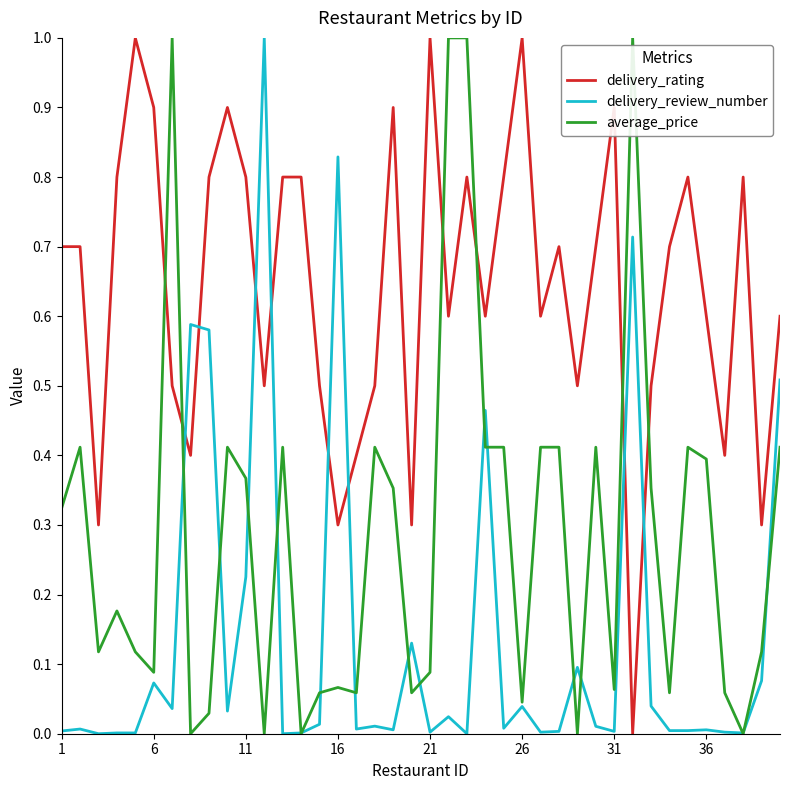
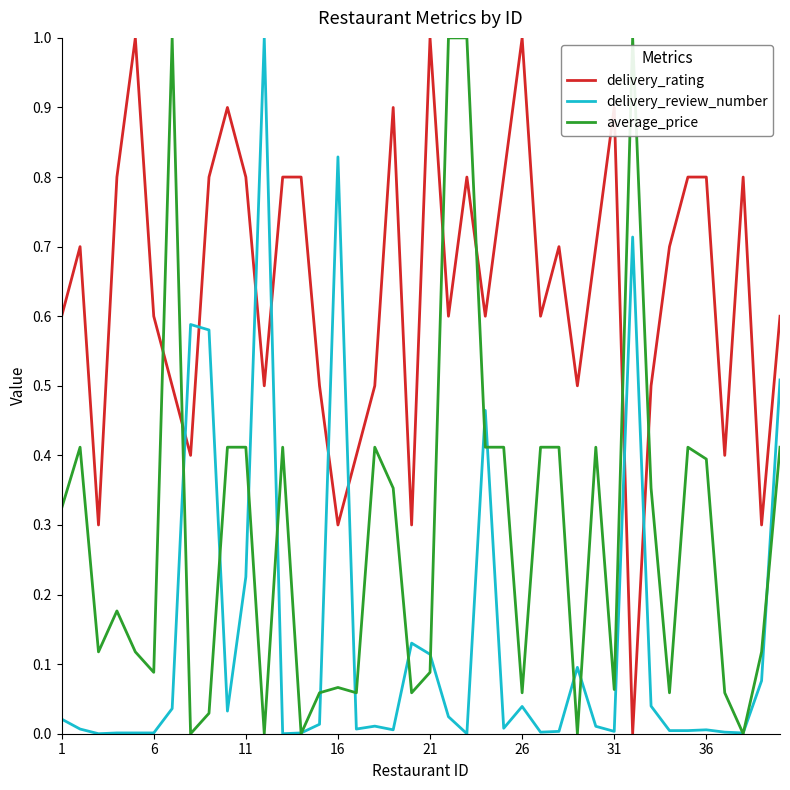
  {
    "delivery_rating": {
-     "1": 0.70,
-     "6": 0.90,
+     "1": 0.60,
+     "6": 0.60,
      "11": 0.80,
      "16": 0.30,
      "21": 1.00,
      "26": 1.00,
-     "36": 0.60
+     "36": 0.80
    },
    "delivery_review_number": {
-     "1": 0.00,
-     "6": 0.07,
+     "1": 0.02,
+     "6": 0.00,
      "11": 0.23,
      "16": 0.83,
-     "21": 0.00,
+     "21": 0.11,
      "26": 0.04,
      "31": 0.00,
      "36": 0.01
    },
    "average_price": {
      "1": 0.32,
      "6": 0.09,
-     "11": 0.37,
+     "11": 0.41,
      "16": 0.07,
      "21": 0.09,
-     "26": 0.05,
+     "26": 0.06,
      "31": 0.06,
      "36": 0.39
    }
  }
